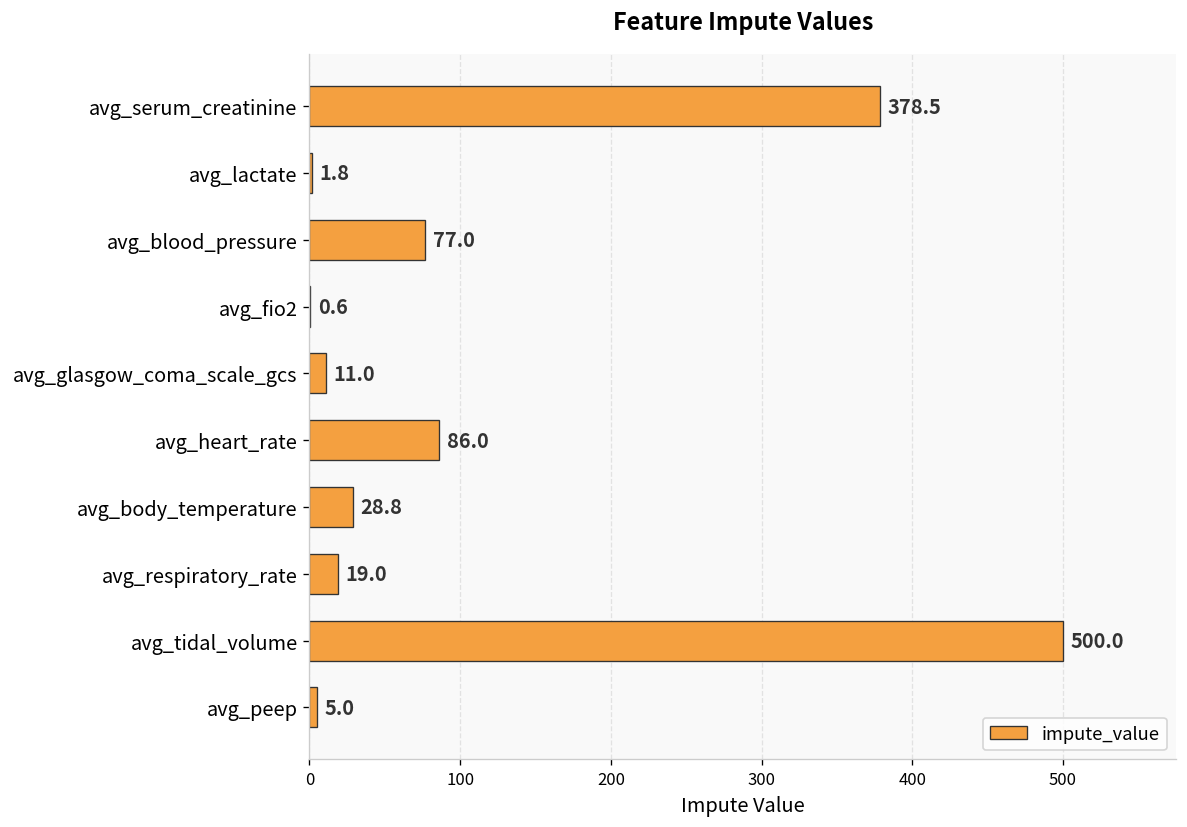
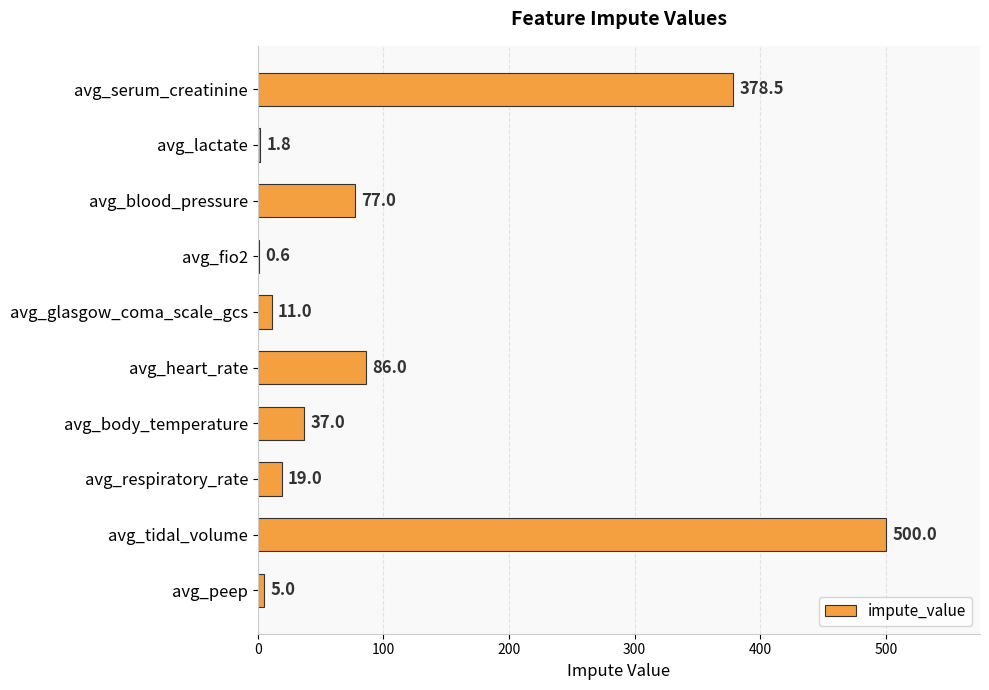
  {
    "avg_serum_creatinine": 378.5,
    "avg_lactate": 1.8,
    "avg_blood_pressure": 77.0,
    "avg_fio2": 0.6,
    "avg_glasgow_coma_scale_gcs": 11.0,
    "avg_heart_rate": 86.0,
-   "avg_body_temperature": 28.8,
+   "avg_body_temperature": 37.0,
    "avg_respiratory_rate": 19.0,
    "avg_tidal_volume": 500.0,
    "avg_peep": 5.0
  }
